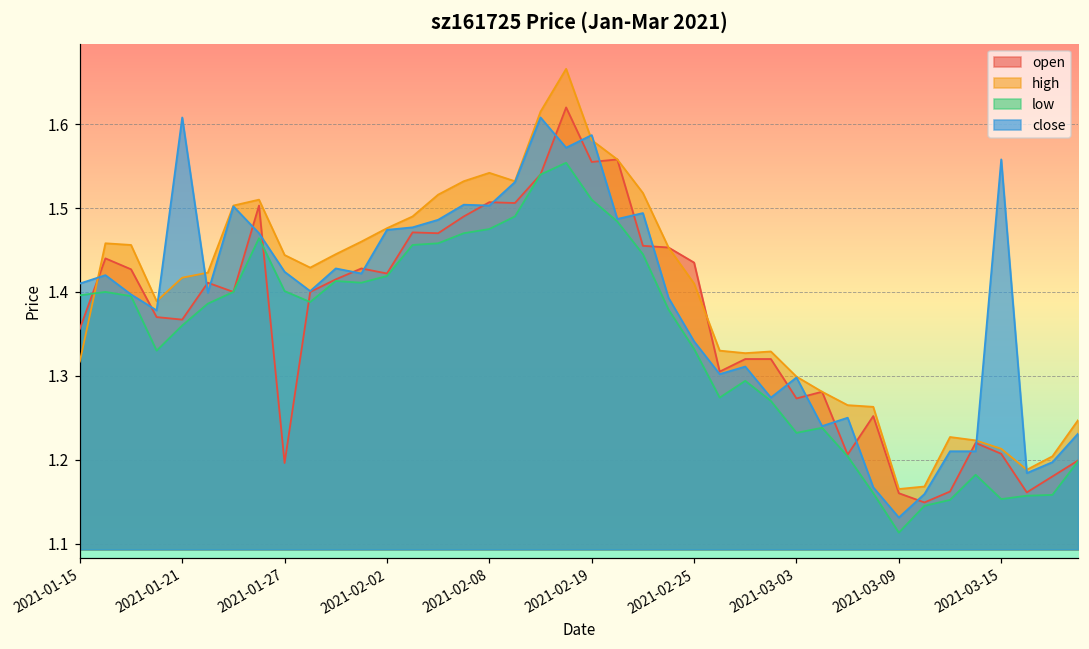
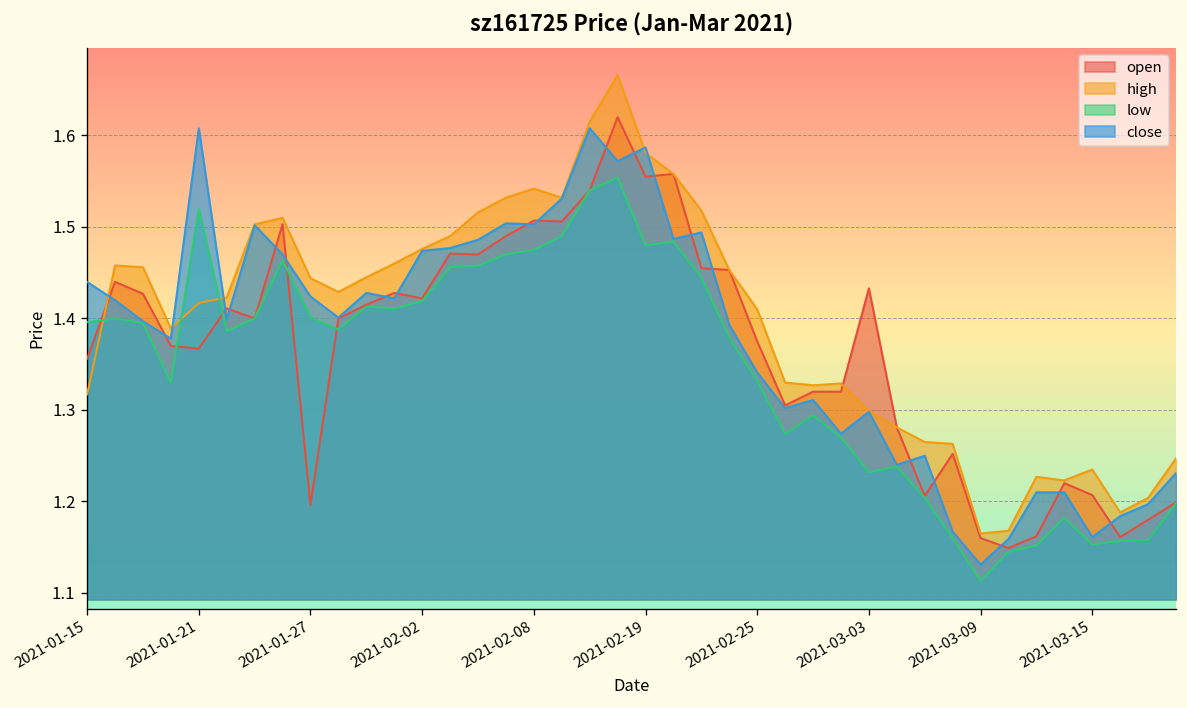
  {
    "open": {
      "2021-01-15": 1.36,
      "2021-01-21": 1.37,
      "2021-01-27": 1.20,
      "2021-02-08": 1.51,
      "2021-02-19": 1.56,
-     "2021-02-25": 1.44,
-     "2021-03-03": 1.27,
+     "2021-02-25": 1.38,
+     "2021-03-03": 1.43,
      "2021-03-09": 1.16,
      "2021-03-15": 1.21
    },
    "high": {
      "2021-01-15": 1.32,
      "2021-01-21": 1.42,
      "2021-01-27": 1.44,
      "2021-02-08": 1.54,
      "2021-02-19": 1.58,
      "2021-02-25": 1.41,
      "2021-03-09": 1.17,
-     "2021-03-15": 1.21
+     "2021-03-15": 1.24
    },
    "low": {
      "2021-01-15": 1.40,
-     "2021-01-21": 1.36,
+     "2021-01-21": 1.52,
      "2021-01-27": 1.40,
      "2021-02-08": 1.48,
-     "2021-02-19": 1.51,
+     "2021-02-19": 1.48,
      "2021-02-25": 1.33,
      "2021-03-03": 1.23,
      "2021-03-09": 1.11,
      "2021-03-15": 1.15
    },
    "close": {
-     "2021-01-15": 1.41,
+     "2021-01-15": 1.44,
      "2021-01-21": 1.61,
      "2021-01-27": 1.42,
      "2021-02-08": 1.50,
      "2021-02-19": 1.59,
      "2021-02-25": 1.34,
      "2021-03-09": 1.13,
-     "2021-03-15": 1.56
+     "2021-03-15": 1.16
    }
  }
